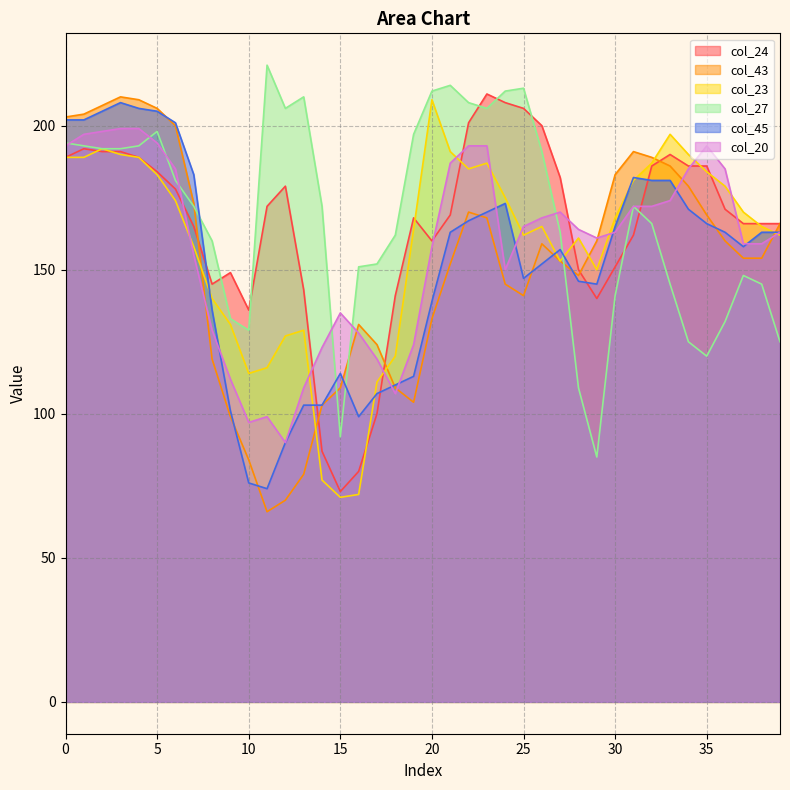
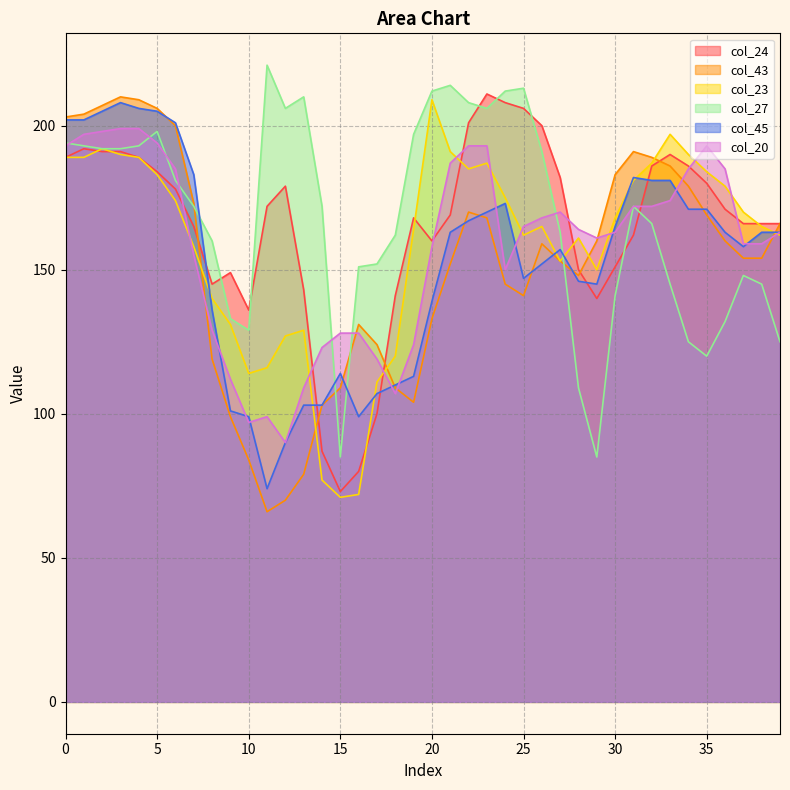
  {
    "col_24": {
      "5": 184,
      "10": 136,
      "15": 73,
      "20": 160,
      "25": 206,
      "30": 151,
-     "35": 186
+     "35": 180
    },
    "col_27": {
      "0": 194,
      "5": 198,
      "10": 129,
-     "15": 92,
+     "15": 85,
      "20": 212,
      "25": 213,
      "30": 141,
      "35": 120
    },
    "col_45": {
      "0": 202,
      "5": 205,
-     "10": 76,
+     "10": 99,
      "15": 114,
      "20": 139,
      "25": 147,
      "30": 165,
-     "35": 166
+     "35": 171
    },
    "col_20": {
      "0": 193,
      "5": 194,
      "10": 97,
-     "15": 135,
+     "15": 128,
      "20": 158,
      "25": 165,
      "30": 163
    }
  }
